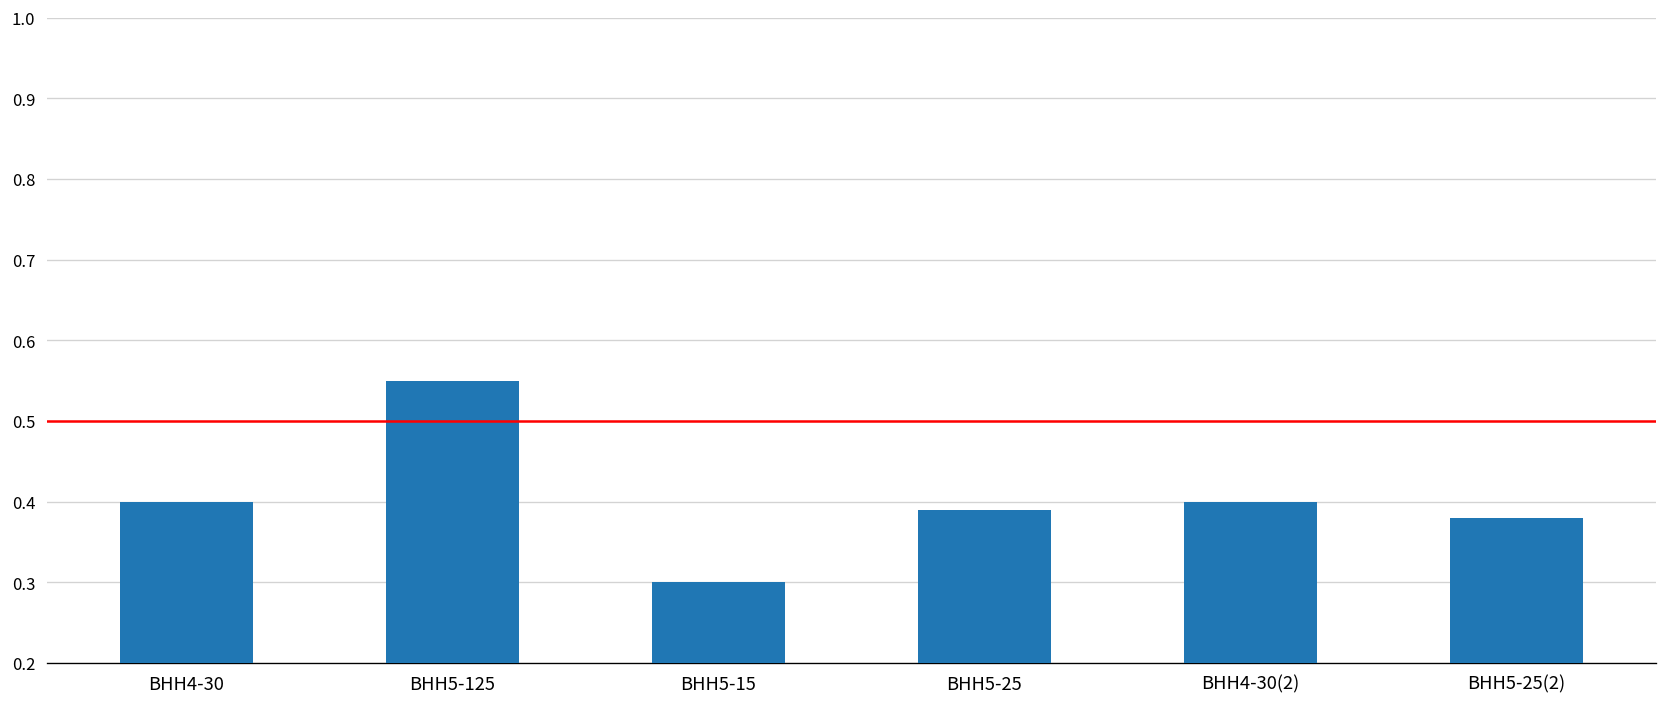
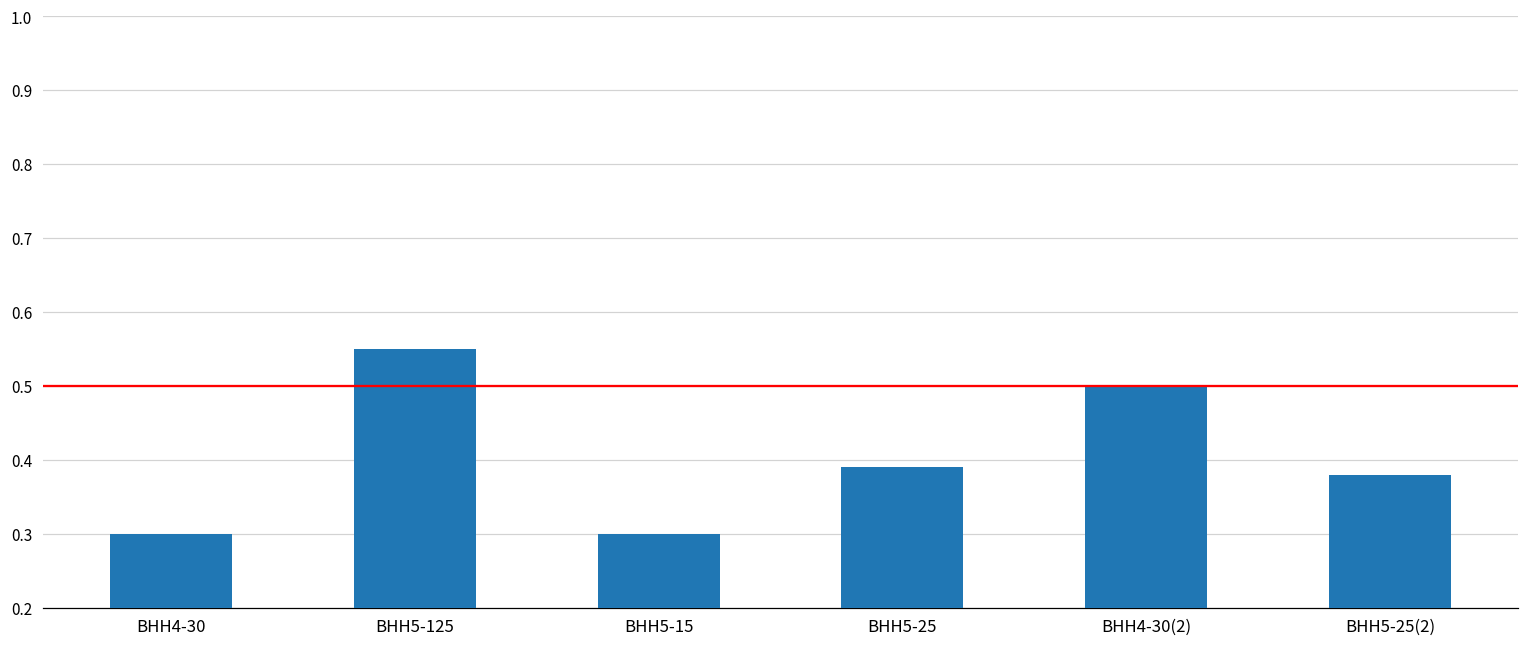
  {
-   "ВНН4-30": 0.4,
+   "ВНН4-30": 0.3,
    "ВНН5-125": 0.55,
    "ВНН5-15": 0.3,
    "ВНН5-25": 0.39,
-   "ВНН4-30(2)": 0.4,
+   "ВНН4-30(2)": 0.5,
    "ВНН5-25(2)": 0.38
  }
